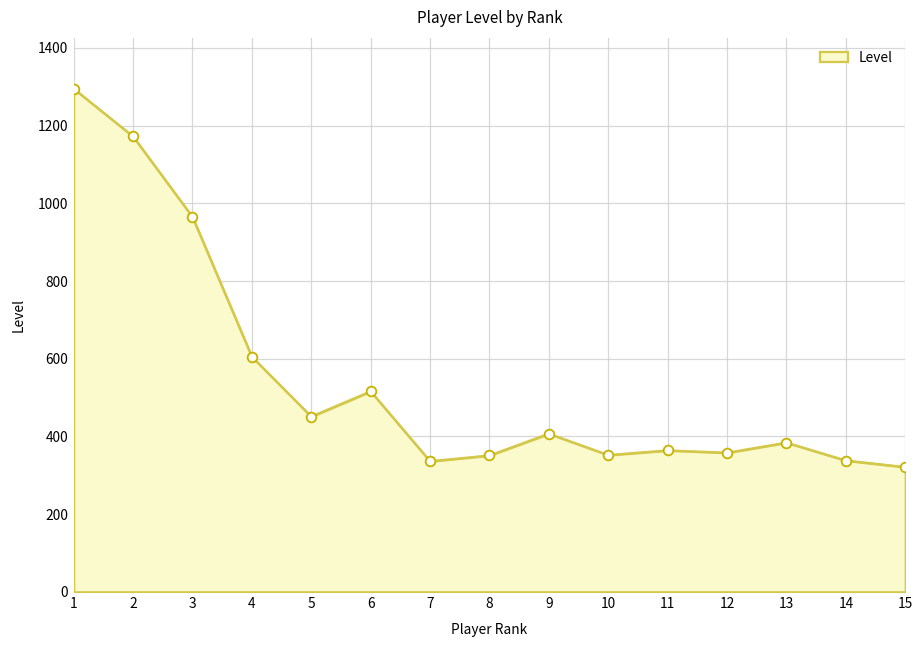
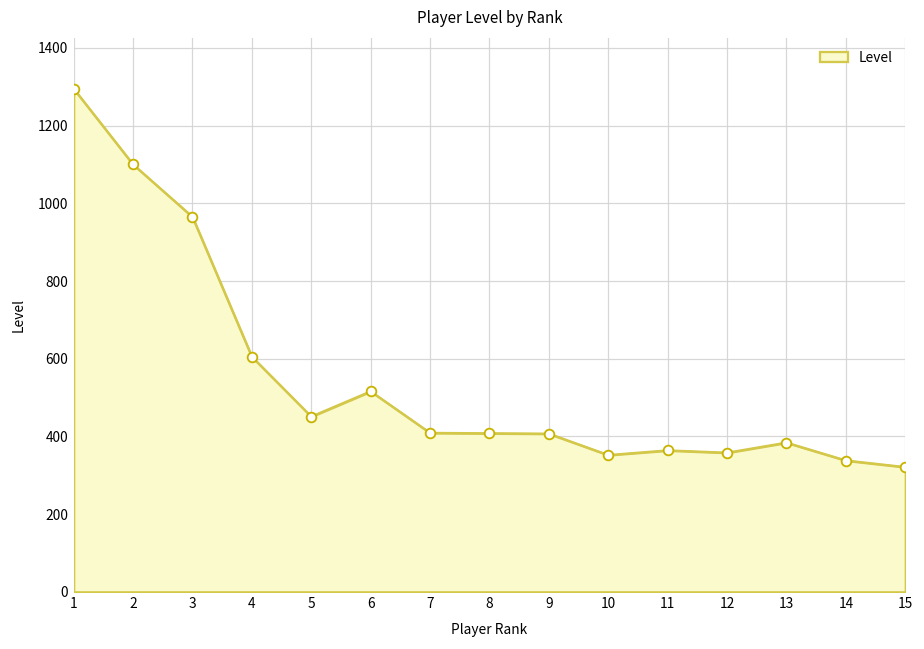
  {
    "1": 1300,
-   "2": 1170,
+   "2": 1100,
    "3": 970,
    "4": 610,
    "5": 450,
    "6": 520,
-   "7": 340,
-   "8": 350,
+   "7": 410,
+   "8": 410,
    "9": 410,
    "10": 350,
    "11": 360,
    "12": 360,
    "13": 380,
    "14": 340,
    "15": 320
  }
